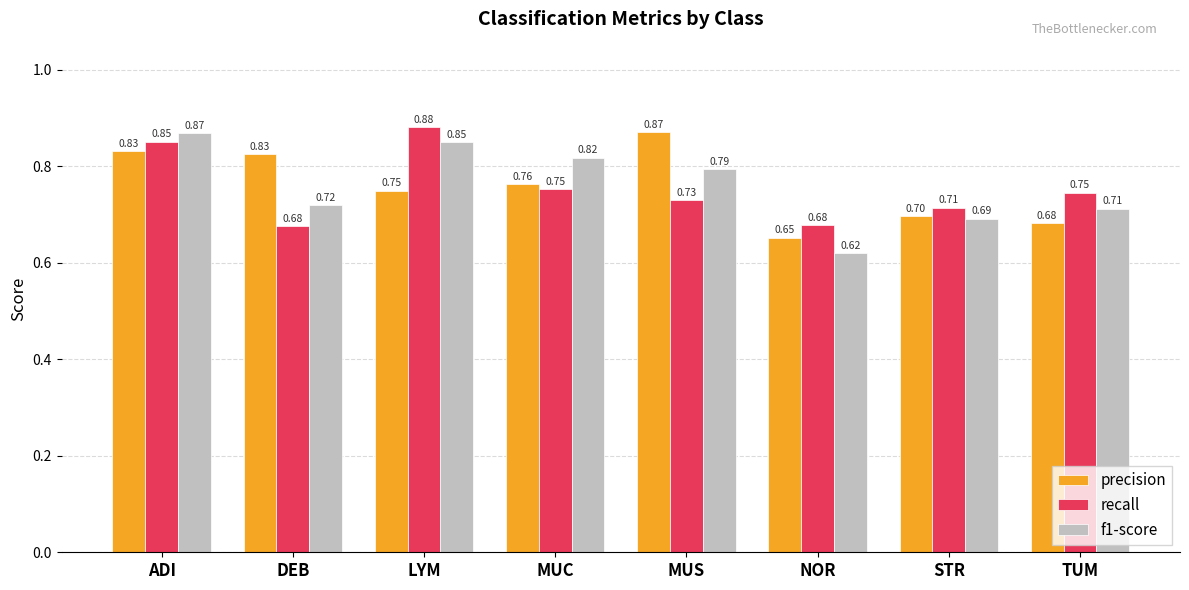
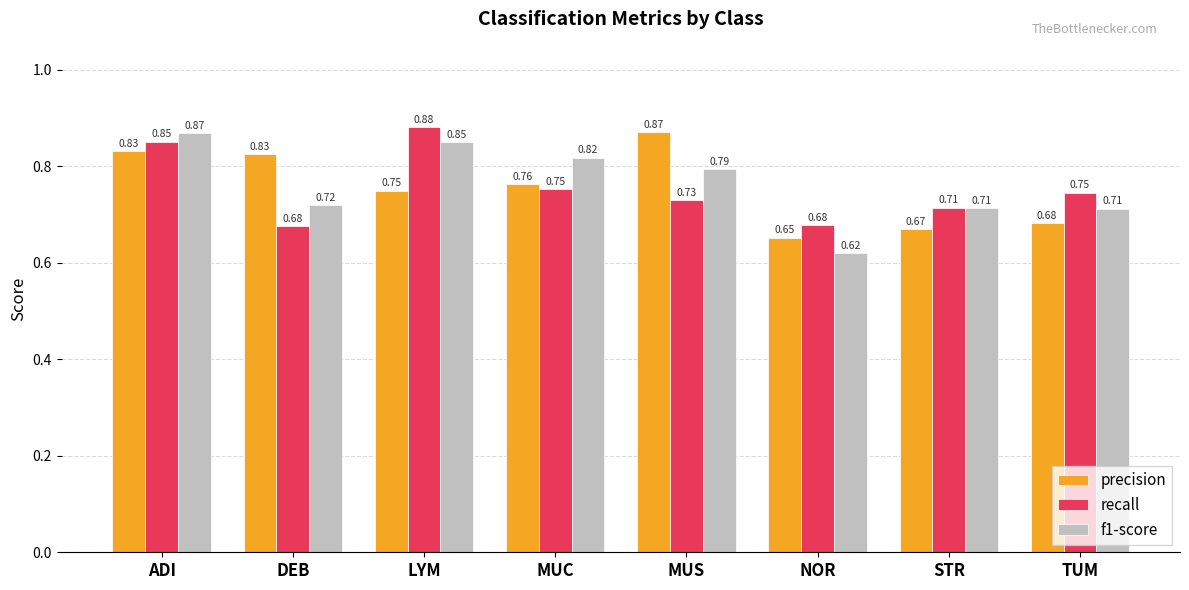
  {
    "precision": {
      "ADI": 0.83,
      "DEB": 0.83,
      "LYM": 0.75,
      "MUC": 0.76,
      "MUS": 0.87,
      "NOR": 0.65,
-     "STR": 0.70,
+     "STR": 0.67,
      "TUM": 0.68
    },
    "recall": {
      "ADI": 0.85,
      "DEB": 0.68,
      "LYM": 0.88,
      "MUC": 0.75,
      "MUS": 0.73,
      "NOR": 0.68,
      "STR": 0.71,
      "TUM": 0.75
    },
    "f1-score": {
      "ADI": 0.87,
      "DEB": 0.72,
      "LYM": 0.85,
      "MUC": 0.82,
      "MUS": 0.79,
      "NOR": 0.62,
-     "STR": 0.69,
+     "STR": 0.71,
      "TUM": 0.71
    }
  }
